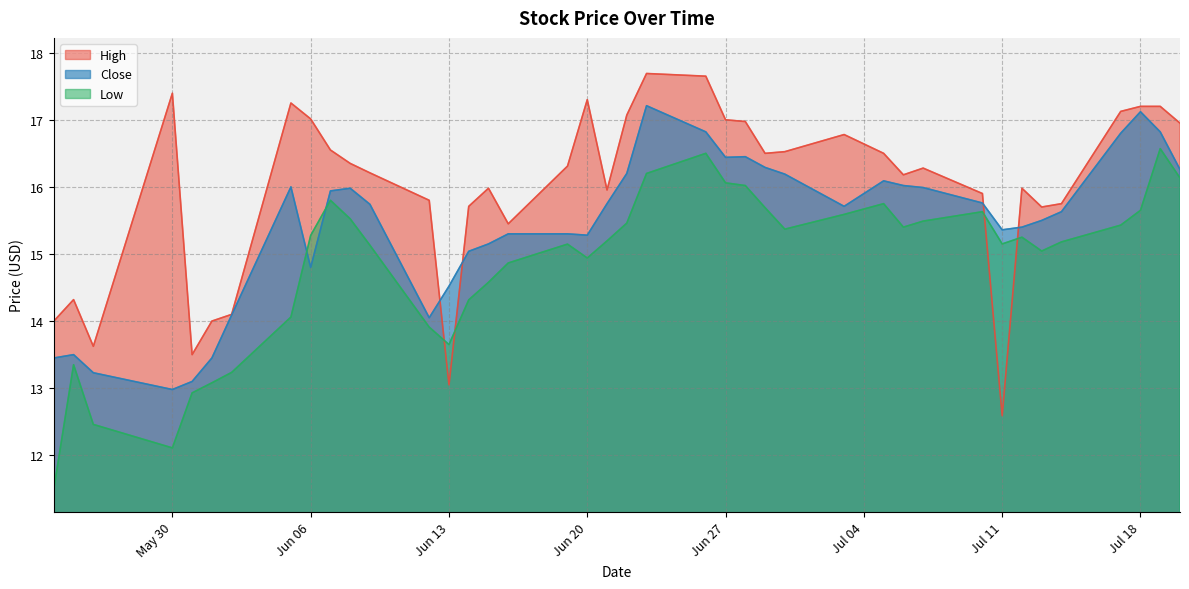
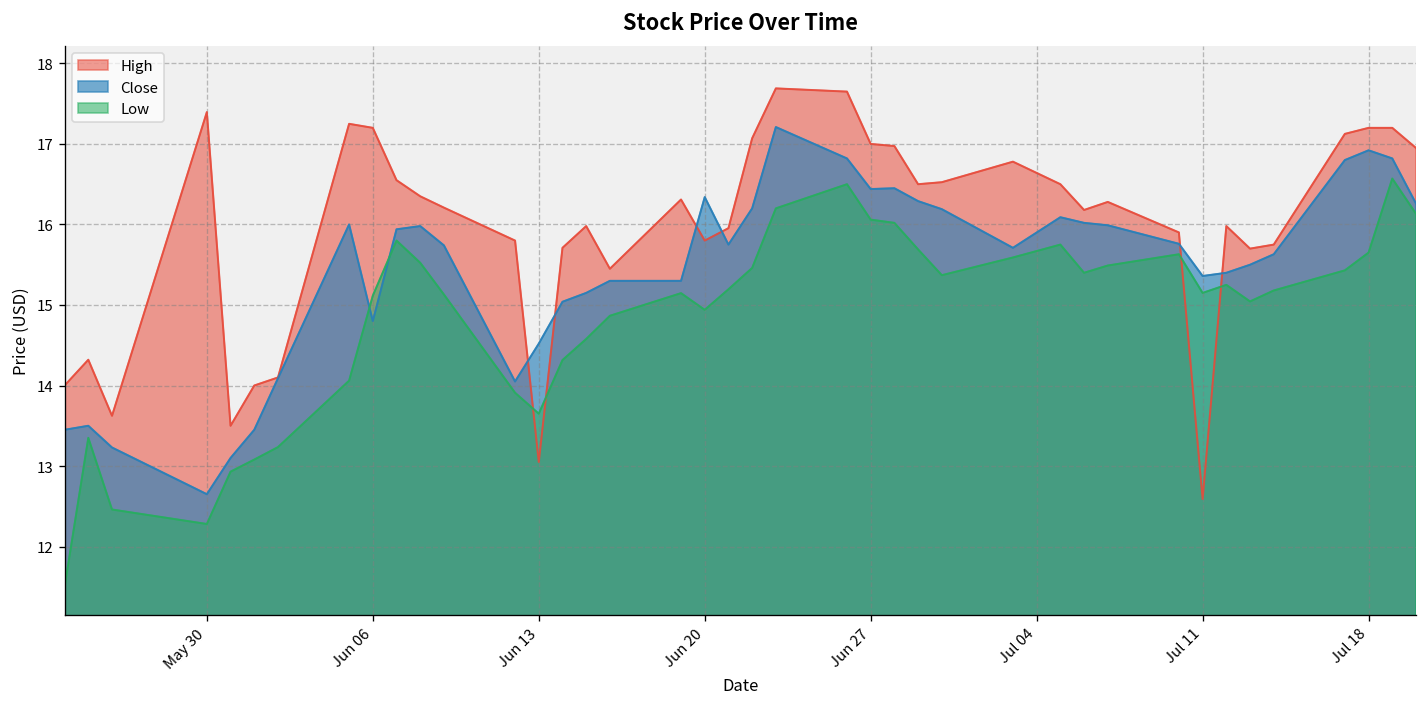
  {
    "High": {
      "May 30": 17.4,
-     "Jun 06": 17.0,
+     "Jun 06": 17.2,
      "Jun 13": 13.1,
-     "Jun 20": 17.3,
+     "Jun 20": 15.8,
      "Jun 27": 17.0,
      "Jul 11": 12.6,
      "Jul 18": 17.2
    },
    "Close": {
-     "May 30": 13.0,
+     "May 30": 12.7,
      "Jun 06": 14.8,
      "Jun 13": 14.5,
-     "Jun 20": 15.3,
+     "Jun 20": 16.3,
      "Jun 27": 16.4,
      "Jul 11": 15.4,
-     "Jul 18": 17.1
+     "Jul 18": 16.9
    },
    "Low": {
-     "May 30": 12.1,
-     "Jun 06": 15.3,
+     "May 30": 12.3,
+     "Jun 06": 15.1,
      "Jun 13": 13.7,
      "Jun 20": 14.9,
      "Jun 27": 16.1,
      "Jul 11": 15.2,
      "Jul 18": 15.7
    }
  }
